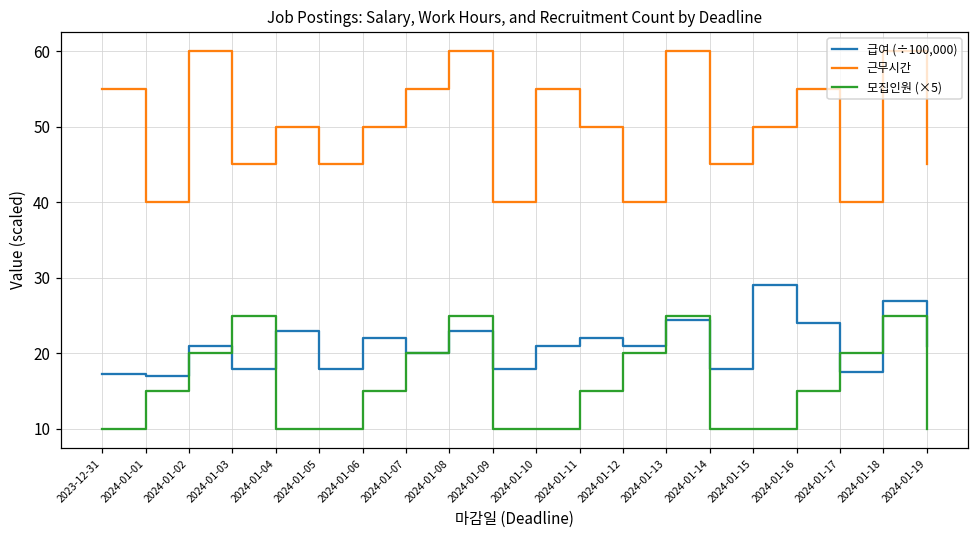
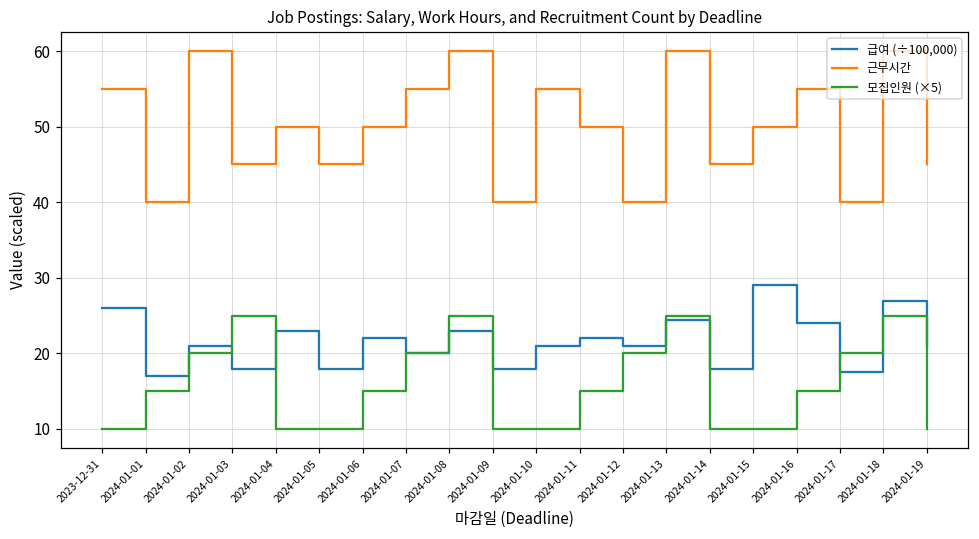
  {
    "급여 (÷100,000)": {
-     "2023-12-31": 17,
+     "2023-12-31": 26,
      "2024-01-01": 17,
      "2024-01-02": 21,
      "2024-01-03": 18,
      "2024-01-04": 23,
      "2024-01-05": 18,
      "2024-01-06": 22,
      "2024-01-08": 23,
      "2024-01-09": 18,
      "2024-01-10": 21,
      "2024-01-11": 22,
      "2024-01-12": 21,
      "2024-01-13": 24,
      "2024-01-14": 18,
      "2024-01-15": 29,
      "2024-01-16": 24,
      "2024-01-17": 18,
      "2024-01-18": 27,
      "2024-01-19": 21
    },
    "근무시간": {
      "2023-12-31": 55,
      "2024-01-01": 40,
      "2024-01-02": 60,
      "2024-01-03": 45,
      "2024-01-04": 50,
      "2024-01-05": 45,
      "2024-01-06": 50,
      "2024-01-07": 55,
      "2024-01-08": 60,
      "2024-01-09": 40,
      "2024-01-10": 55,
      "2024-01-11": 50,
      "2024-01-12": 40,
      "2024-01-13": 60,
      "2024-01-14": 45,
      "2024-01-15": 50,
      "2024-01-16": 55,
      "2024-01-17": 40,
      "2024-01-19": 45
    },
    "모집인원 (×5)": {
      "2023-12-31": 10,
      "2024-01-01": 15,
      "2024-01-02": 20,
      "2024-01-03": 25,
      "2024-01-04": 10,
      "2024-01-05": 10,
      "2024-01-06": 15,
      "2024-01-08": 25,
      "2024-01-09": 10,
      "2024-01-10": 10,
      "2024-01-11": 15,
      "2024-01-12": 20,
      "2024-01-13": 25,
      "2024-01-14": 10,
      "2024-01-15": 10,
      "2024-01-16": 15,
      "2024-01-17": 20,
      "2024-01-18": 25,
      "2024-01-19": 10
    }
  }
